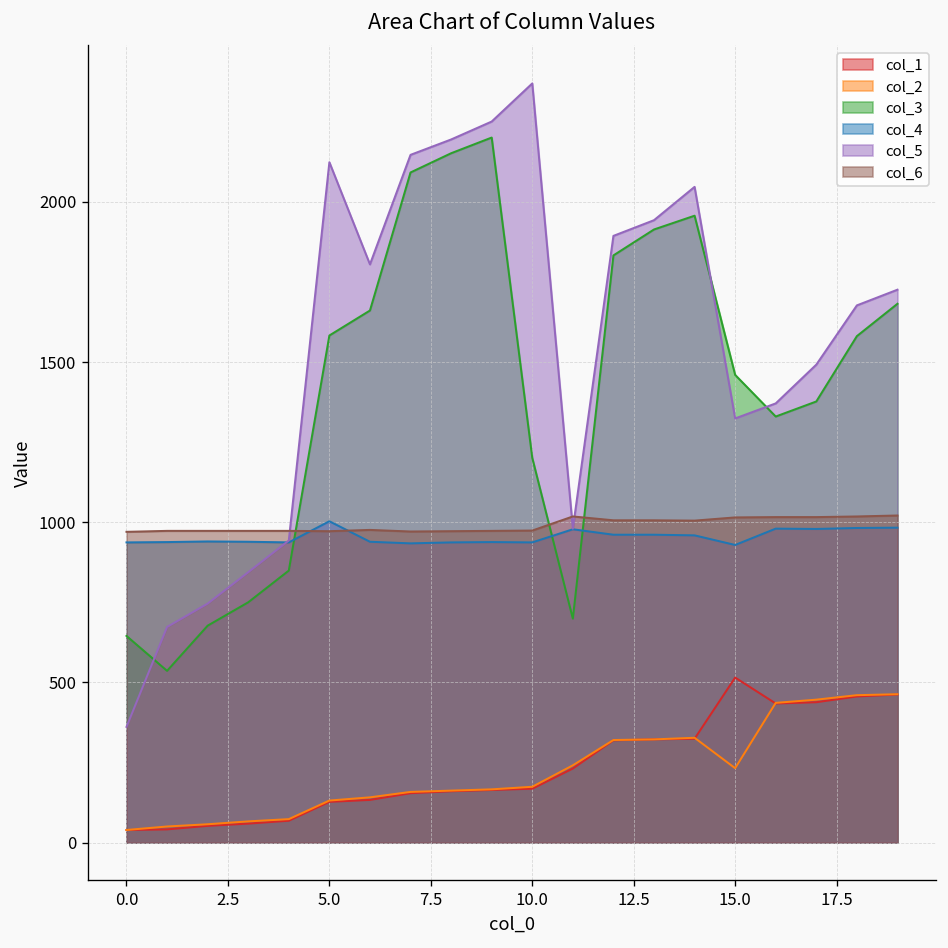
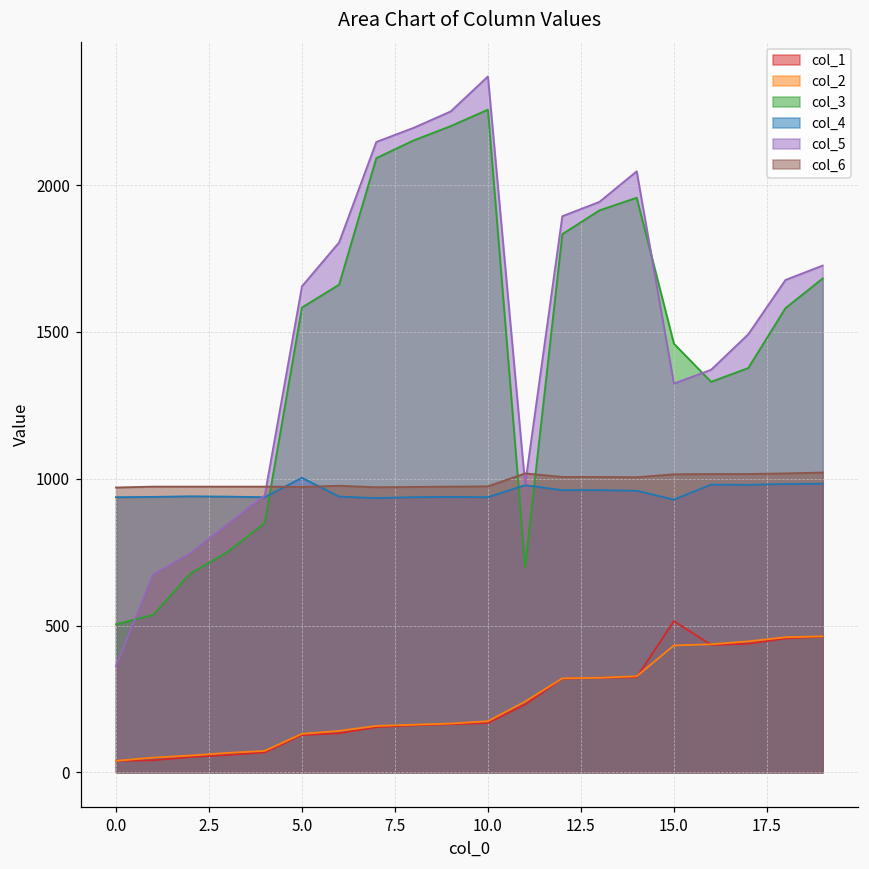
  {
    "col_1": {
      "15.0": 520
    },
    "col_2": {
-     "15.0": 230
+     "15.0": 430
    },
    "col_3": {
-     "0.0": 650,
+     "0.0": 500,
      "5.0": 1580,
-     "10.0": 1200,
+     "10.0": 2260,
      "15.0": 1460
    },
    "col_4": {
      "0.0": 940,
      "5.0": 1000,
      "10.0": 940,
      "15.0": 930
    },
    "col_5": {
      "0.0": 360,
-     "5.0": 2120,
+     "5.0": 1660,
      "10.0": 2370,
      "15.0": 1320
    },
    "col_6": {
      "0.0": 970,
      "5.0": 970,
      "10.0": 970,
      "15.0": 1020
    }
  }
